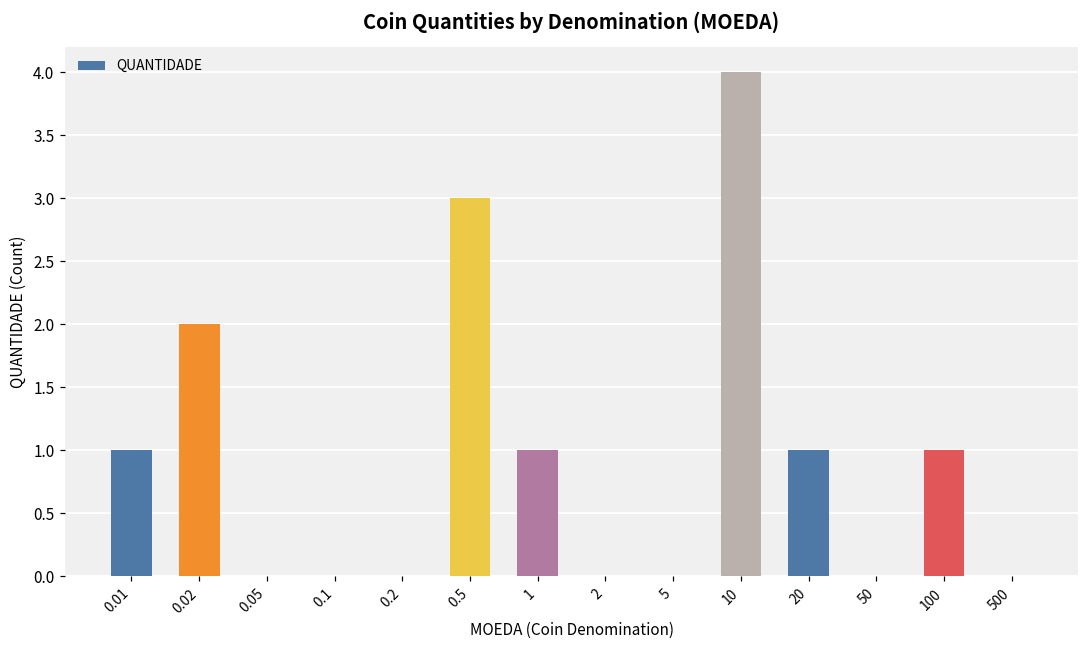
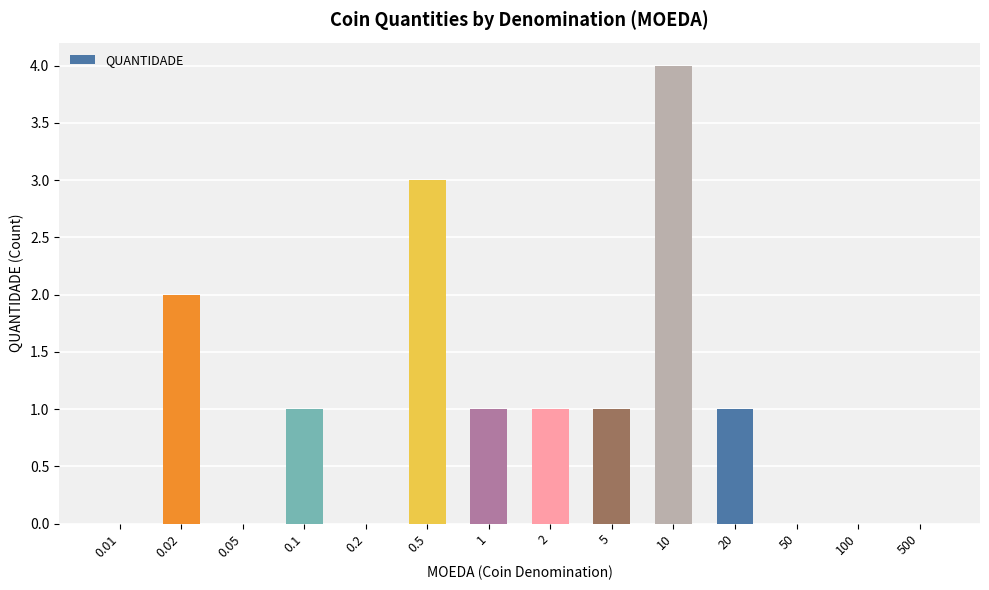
  {
-   "0.01": 1,
+   "0.01": 0,
    "0.02": 2,
    "0.05": 0,
-   "0.1": 0,
+   "0.1": 1,
    "0.2": 0,
    "0.5": 3,
    "1": 1,
-   "2": 0,
-   "5": 0,
+   "2": 1,
+   "5": 1,
    "10": 4,
    "20": 1,
    "50": 0,
-   "100": 1,
+   "100": 0,
    "500": 0
  }
